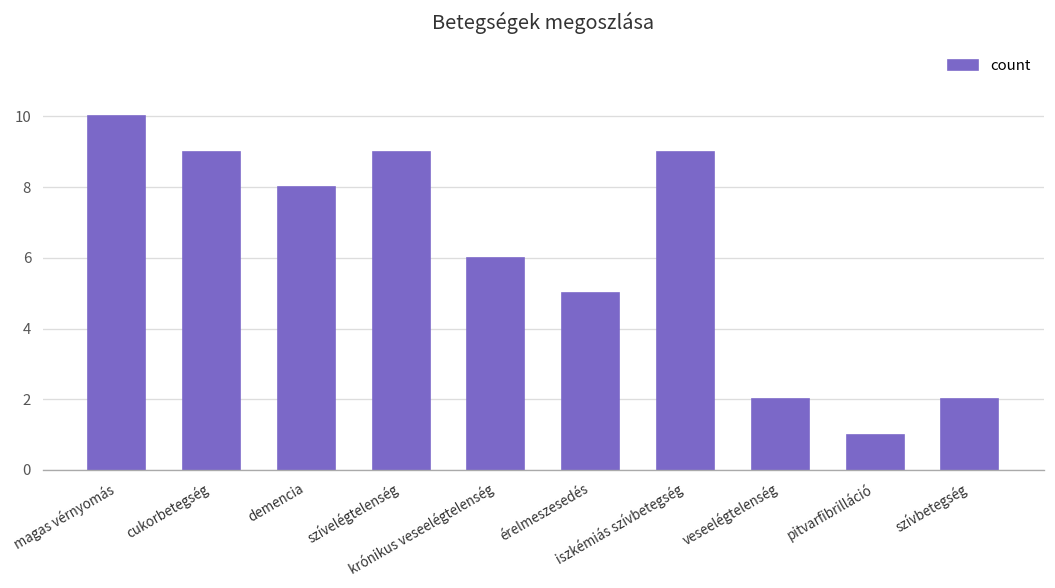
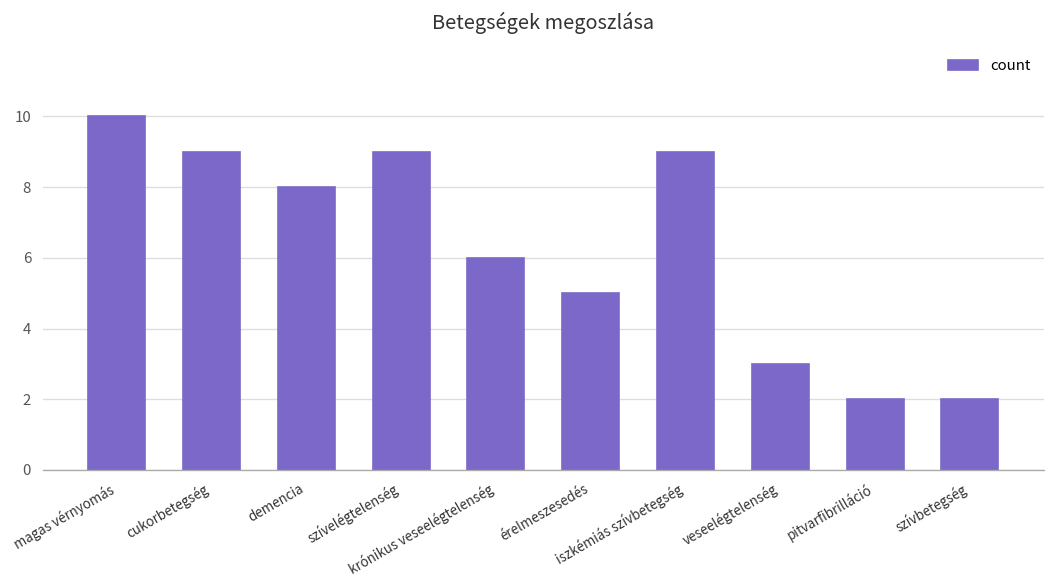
  {
    "magas vérnyomás": 10,
    "cukorbetegség": 9,
    "demencia": 8,
    "szívelégtelenség": 9,
    "krónikus veseelégtelenség": 6,
    "érelmeszesedés": 5,
    "iszkémiás szívbetegség": 9,
-   "veseelégtelenség": 2,
-   "pitvarfibrilláció": 1,
+   "veseelégtelenség": 3,
+   "pitvarfibrilláció": 2,
    "szívbetegség": 2
  }
